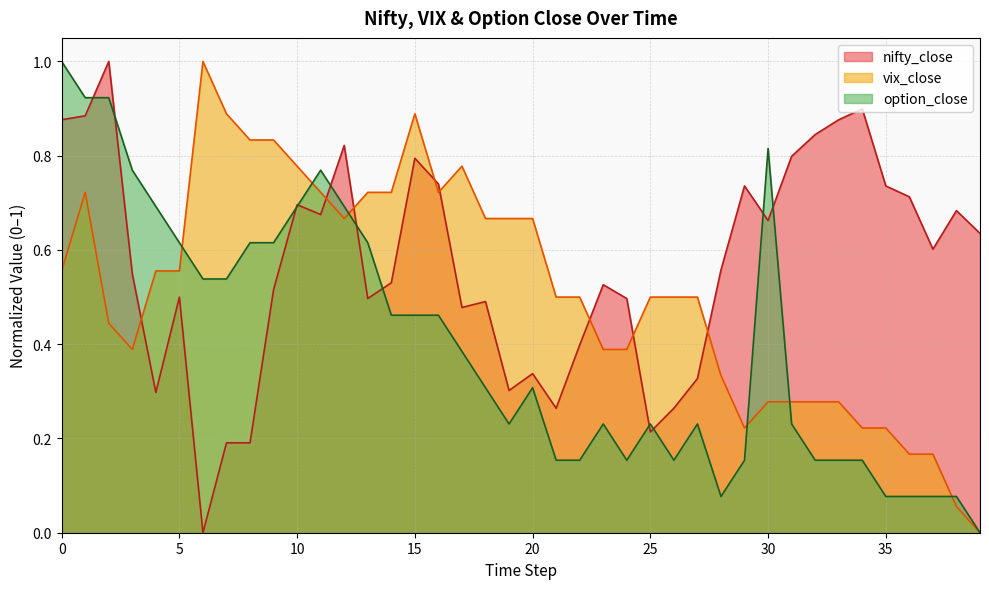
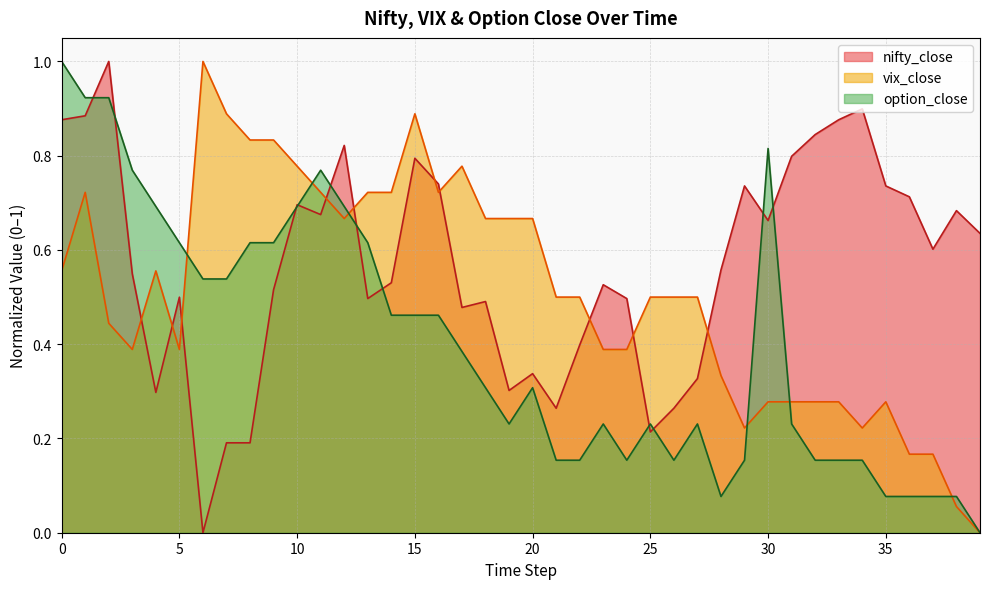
  {
    "nifty_close": {
      "0": 0.88,
      "5": 0.50,
      "15": 0.79,
      "20": 0.34,
      "25": 0.21,
      "30": 0.66,
      "35": 0.74
    },
    "vix_close": {
      "0": 0.56,
-     "5": 0.56,
+     "5": 0.39,
      "10": 0.78,
      "15": 0.89,
      "20": 0.67,
      "25": 0.50,
      "30": 0.28,
-     "35": 0.22
+     "35": 0.28
    },
    "option_close": {
      "0": 1.00,
      "5": 0.62,
      "15": 0.46,
      "20": 0.31,
      "25": 0.23,
      "30": 0.82,
      "35": 0.08
    }
  }
